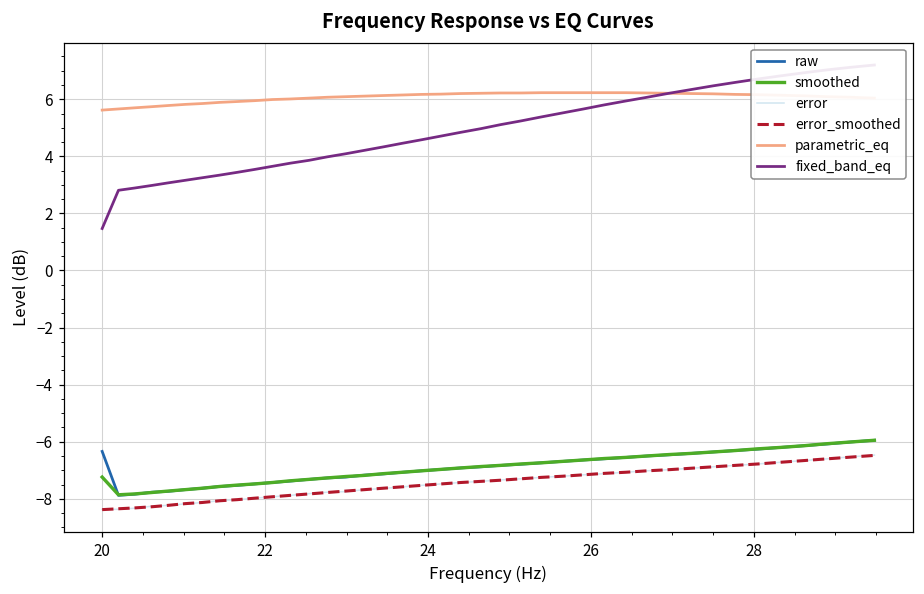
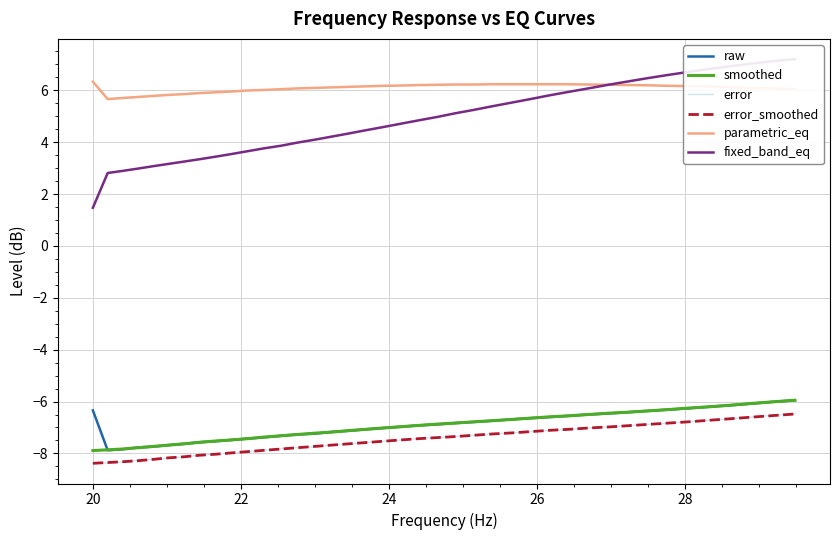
  {
    "raw": {
      "20": -6.3
    },
    "smoothed": {
-     "20": -7.2
+     "20": -7.9
    },
    "parametric_eq": {
-     "20": 5.6
+     "20": 6.3
    },
    "fixed_band_eq": {
      "20": 1.5
    }
  }
